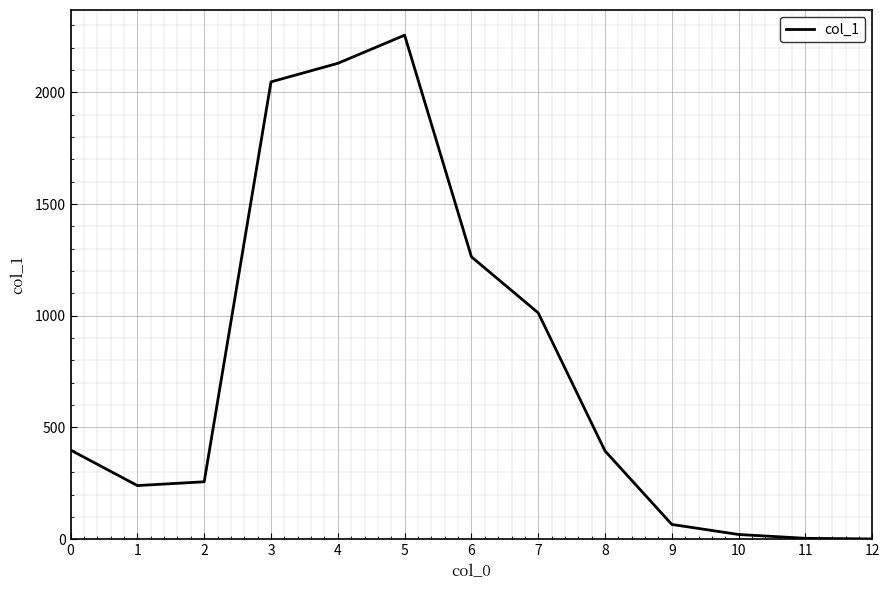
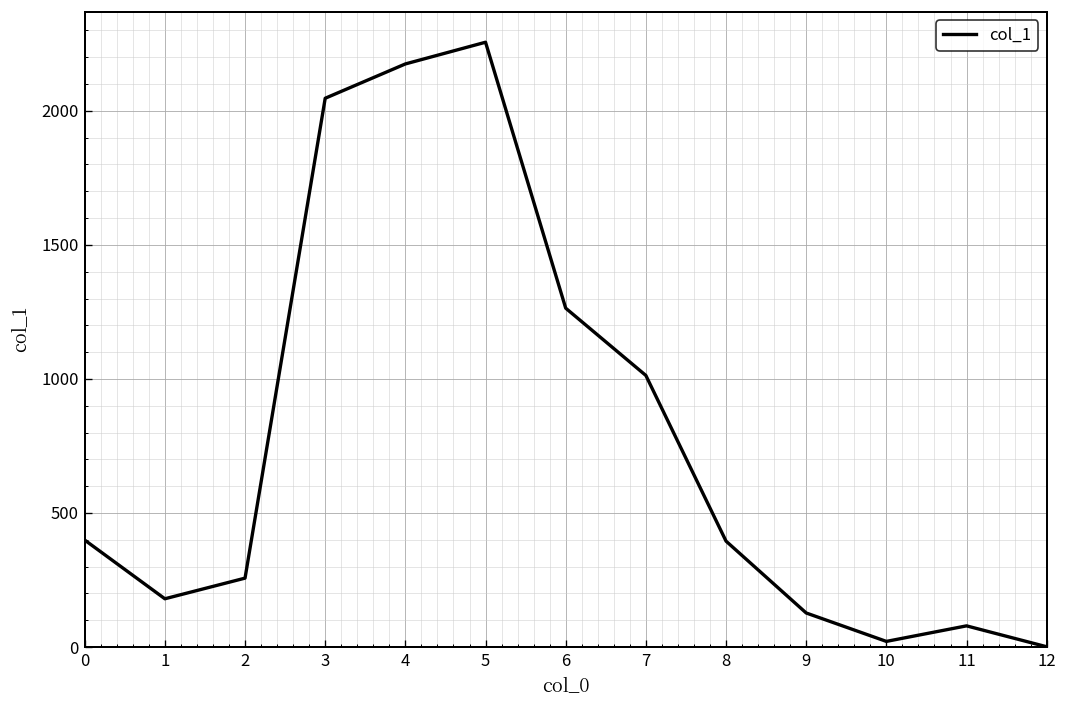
  {
    "0": 400,
-   "1": 240,
+   "1": 180,
    "2": 260,
    "3": 2050,
-   "4": 2130,
+   "4": 2180,
    "5": 2260,
    "6": 1260,
    "7": 1010,
    "8": 400,
-   "9": 70,
+   "9": 130,
    "10": 20,
-   "11": 0,
+   "11": 80,
    "12": 0
  }
